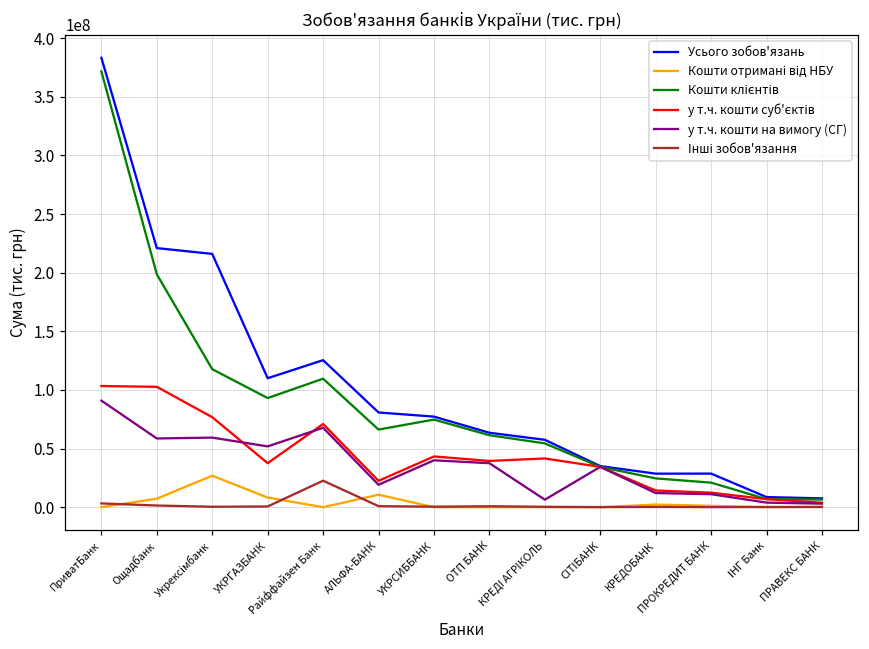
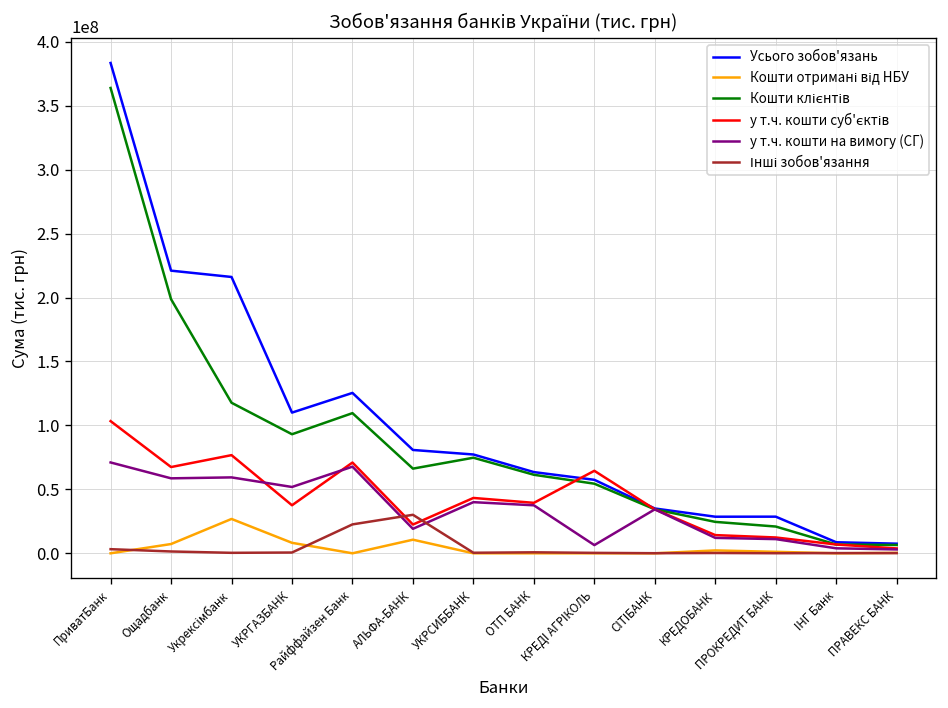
  {
    "Усього зобов'язань": {
      "ПриватБанк": 383000000,
      "Ощадбанк": 221000000,
      "Укрексімбанк": 216000000,
      "УКРГАЗБАНК": 110000000,
      "Райффайзен Банк": 125000000,
      "АЛЬФА-БАНК": 81000000,
      "УКРСИББАНК": 77000000,
      "КРЕДІ АГРІКОЛЬ": 57000000,
      "КРЕДОБАНК": 29000000,
      "ПРОКРЕДИТ БАНК": 29000000
    },
    "Кошти отримані від НБУ": {
      "ПриватБанк": 0,
      "Ощадбанк": 7000000,
      "Укрексімбанк": 27000000,
      "УКРГАЗБАНК": 8000000,
      "Райффайзен Банк": 0,
      "АЛЬФА-БАНК": 11000000
    },
    "Кошти клієнтів": {
-     "ПриватБанк": 372000000,
+     "ПриватБанк": 364000000,
      "Ощадбанк": 199000000,
      "Укрексімбанк": 118000000,
      "УКРГАЗБАНК": 93000000,
      "Райффайзен Банк": 110000000,
      "АЛЬФА-БАНК": 66000000,
      "УКРСИББАНК": 75000000,
      "КРЕДІ АГРІКОЛЬ": 54000000,
      "КРЕДОБАНК": 25000000,
      "ПРОКРЕДИТ БАНК": 21000000
    },
    "у т.ч. кошти суб'єктів": {
      "ПриватБанк": 103000000,
-     "Ощадбанк": 103000000,
+     "Ощадбанк": 67000000,
      "Укрексімбанк": 77000000,
      "УКРГАЗБАНК": 38000000,
      "Райффайзен Банк": 71000000,
      "АЛЬФА-БАНК": 22000000,
      "УКРСИББАНК": 43000000,
-     "КРЕДІ АГРІКОЛЬ": 42000000
+     "КРЕДІ АГРІКОЛЬ": 65000000
    },
    "у т.ч. кошти на вимогу (СГ)": {
-     "ПриватБанк": 91000000,
+     "ПриватБанк": 71000000,
      "Ощадбанк": 59000000,
      "Укрексімбанк": 59000000,
      "УКРГАЗБАНК": 52000000,
      "Райффайзен Банк": 68000000,
      "АЛЬФА-БАНК": 19000000,
      "УКРСИББАНК": 40000000,
      "КРЕДІ АГРІКОЛЬ": 6000000,
      "ІНГ Банк": 4000000
    },
    "Інші зобов'язання": {
      "ПриватБанк": 3000000,
      "Ощадбанк": 1000000,
      "Укрексімбанк": 0,
      "УКРГАЗБАНК": 1000000,
      "Райффайзен Банк": 23000000,
-     "АЛЬФА-БАНК": 1000000
+     "АЛЬФА-БАНК": 30000000
    }
  }
